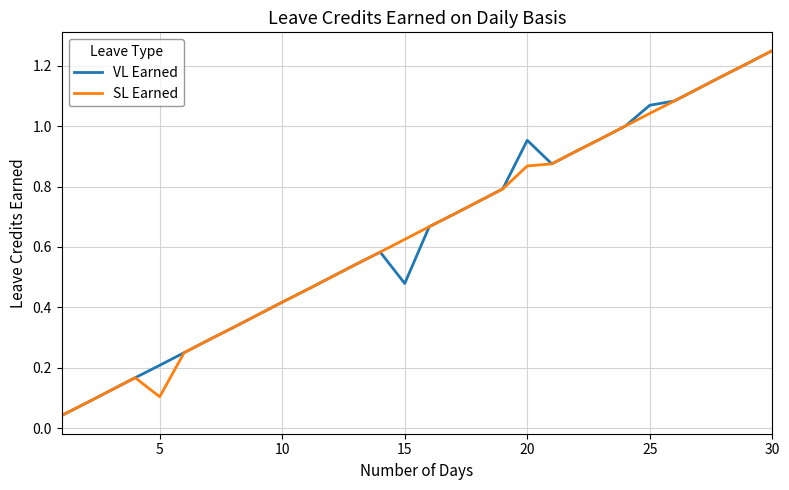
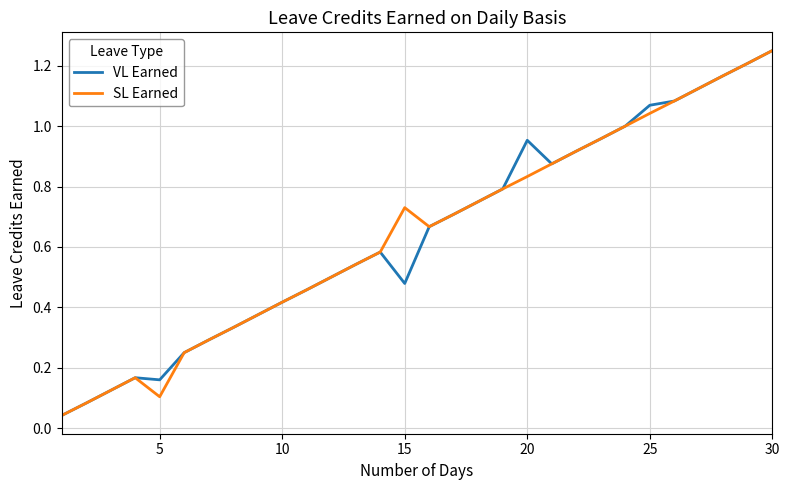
  {
    "VL Earned": {
-     "5": 0.21,
+     "5": 0.16,
      "15": 0.48,
      "20": 0.95,
      "25": 1.07
    },
    "SL Earned": {
      "5": 0.10,
-     "15": 0.63,
-     "20": 0.87,
+     "15": 0.73,
+     "20": 0.83,
      "25": 1.04
    }
  }
